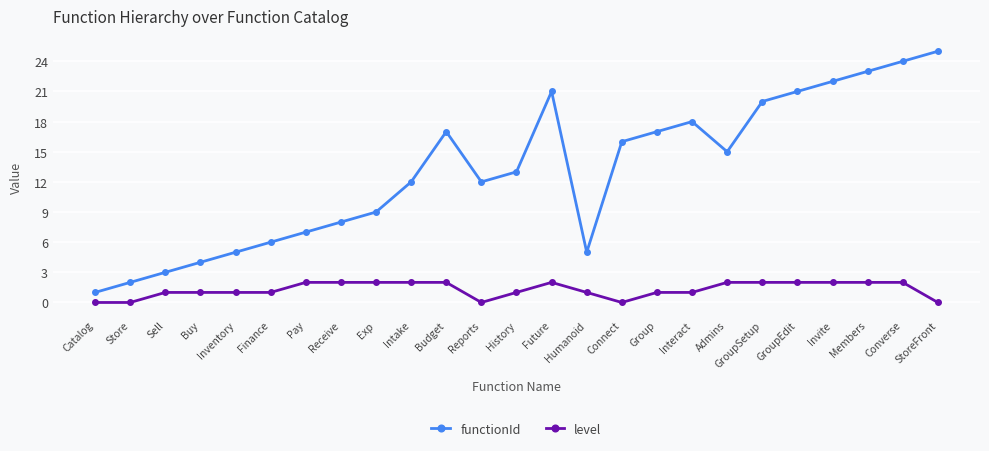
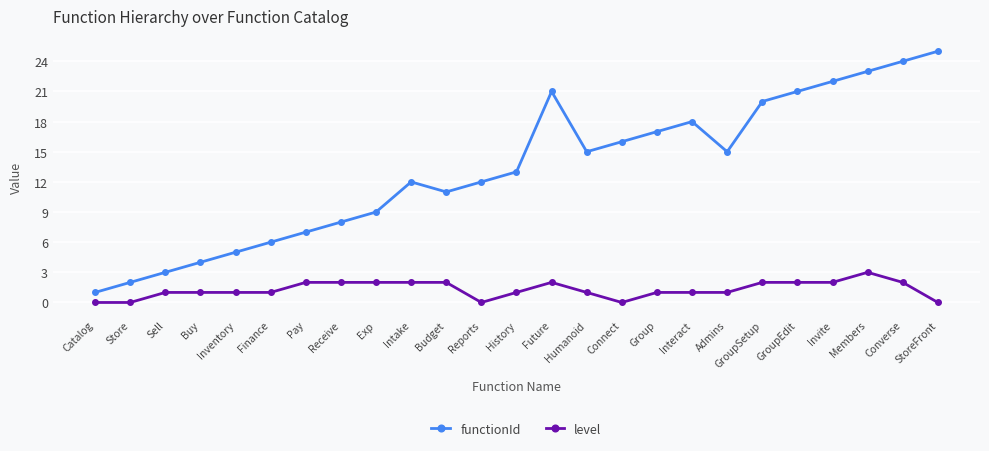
  {
    "functionId": {
      "Catalog": 1,
      "Store": 2,
      "Sell": 3,
      "Buy": 4,
      "Inventory": 5,
      "Finance": 6,
      "Pay": 7,
      "Receive": 8,
      "Exp": 9,
      "Intake": 12,
-     "Budget": 17,
+     "Budget": 11,
      "Reports": 12,
      "History": 13,
      "Future": 21,
-     "Humanoid": 5,
+     "Humanoid": 15,
      "Connect": 16,
      "Group": 17,
      "Interact": 18,
      "Admins": 15,
      "GroupSetup": 20,
      "GroupEdit": 21,
      "Invite": 22,
      "Members": 23,
      "Converse": 24,
      "StoreFront": 25
    },
    "level": {
      "Catalog": 0,
      "Store": 0,
      "Sell": 1,
      "Buy": 1,
      "Inventory": 1,
      "Finance": 1,
      "Pay": 2,
      "Receive": 2,
      "Exp": 2,
      "Intake": 2,
      "Budget": 2,
      "Reports": 0,
      "History": 1,
      "Future": 2,
      "Humanoid": 1,
      "Connect": 0,
      "Group": 1,
      "Interact": 1,
-     "Admins": 2,
+     "Admins": 1,
      "GroupSetup": 2,
      "GroupEdit": 2,
      "Invite": 2,
-     "Members": 2,
+     "Members": 3,
      "Converse": 2,
      "StoreFront": 0
    }
  }
